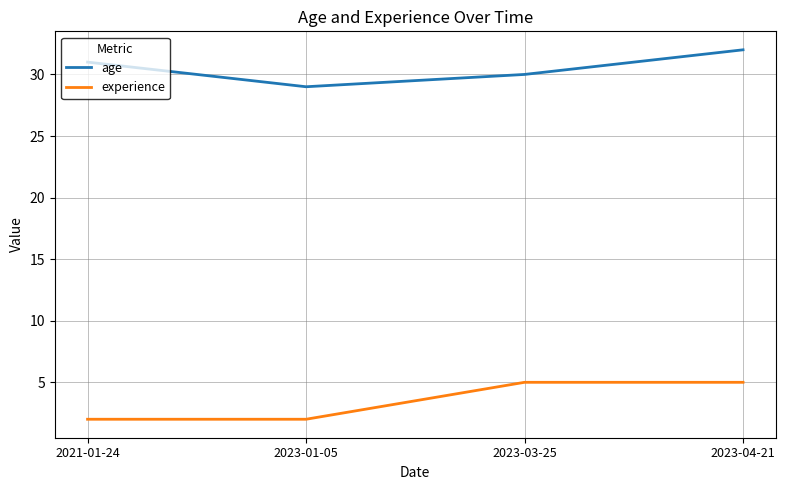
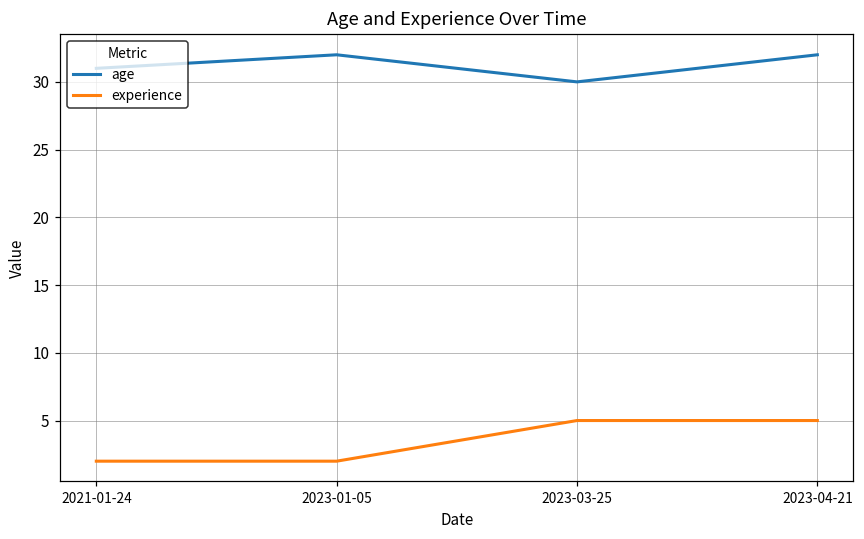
  {
    "age": {
-     "2023-01-05": 29,
+     "2023-01-05": 32,
      "2023-03-25": 30,
      "2023-04-21": 32
    },
    "experience": {
      "2021-01-24": 2,
      "2023-01-05": 2,
      "2023-03-25": 5,
      "2023-04-21": 5
    }
  }
